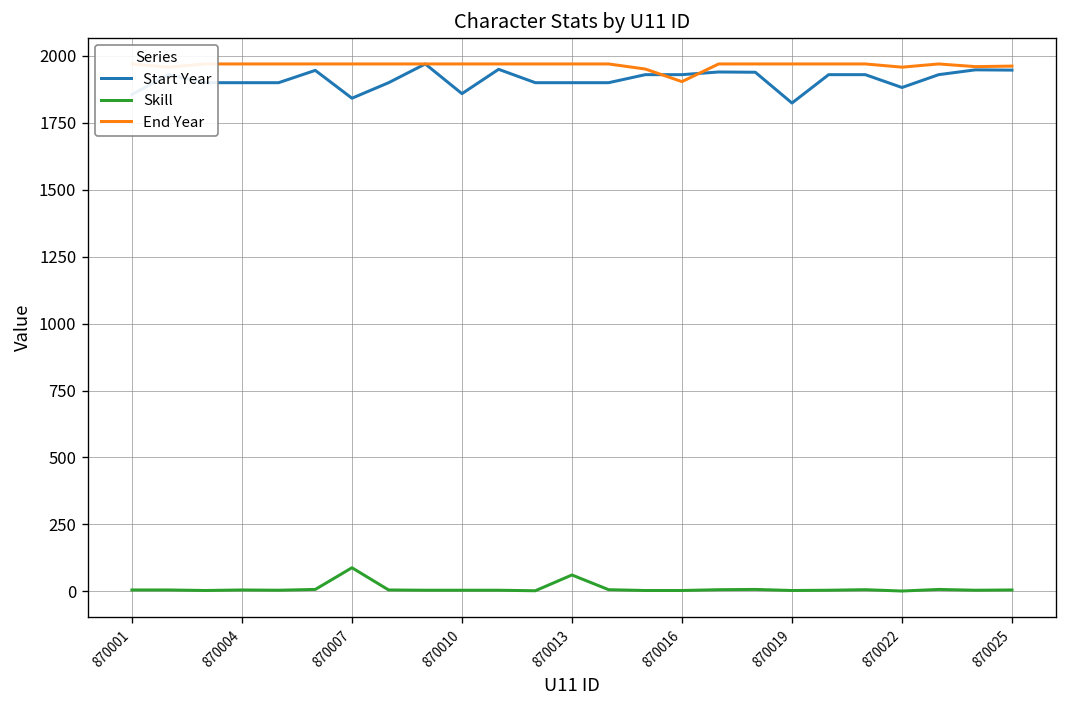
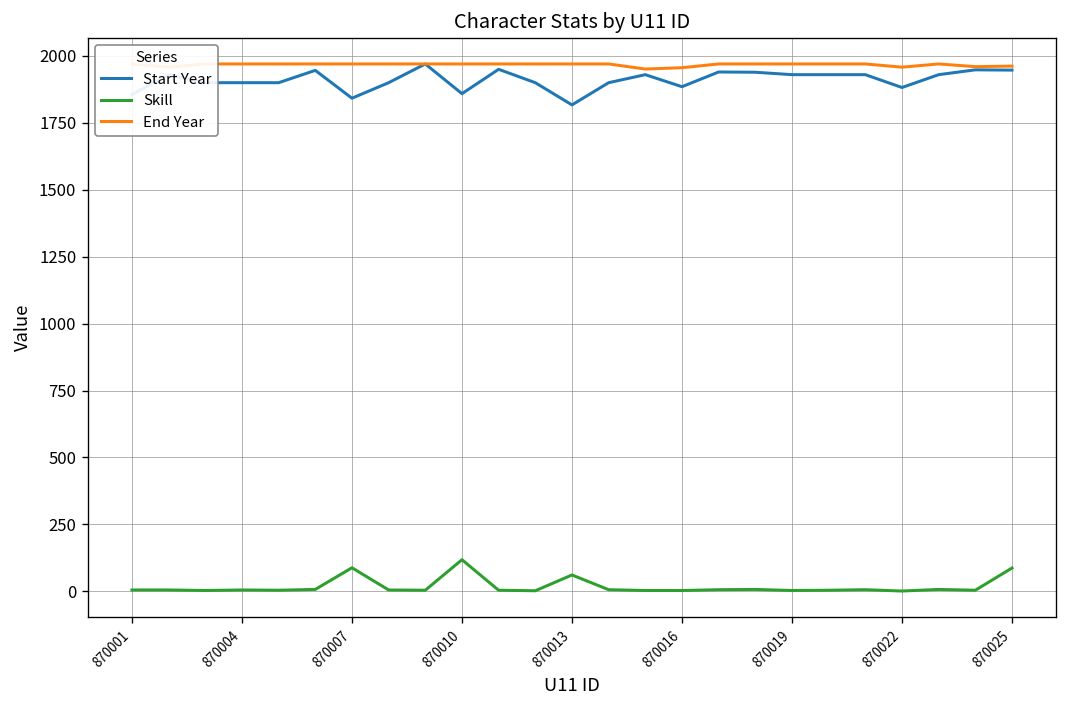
  {
    "Start Year": {
      "870004": 1900,
      "870007": 1840,
      "870010": 1860,
-     "870013": 1900,
-     "870016": 1930,
-     "870019": 1820,
+     "870013": 1820,
+     "870016": 1890,
+     "870019": 1930,
      "870022": 1880,
      "870025": 1950
    },
    "Skill": {
      "870001": 10,
      "870004": 10,
      "870007": 90,
-     "870010": 0,
+     "870010": 120,
      "870013": 60,
      "870016": 0,
      "870019": 0,
      "870022": 0,
-     "870025": 10
+     "870025": 90
    },
    "End Year": {
      "870004": 1970,
      "870007": 1970,
      "870010": 1970,
      "870013": 1970,
-     "870016": 1900,
+     "870016": 1960,
      "870019": 1970,
      "870022": 1960,
      "870025": 1960
    }
  }
